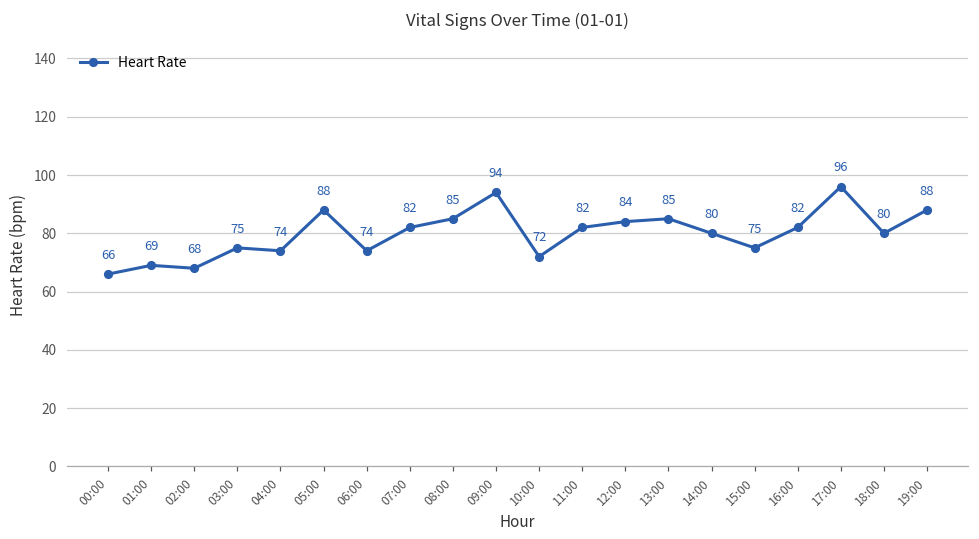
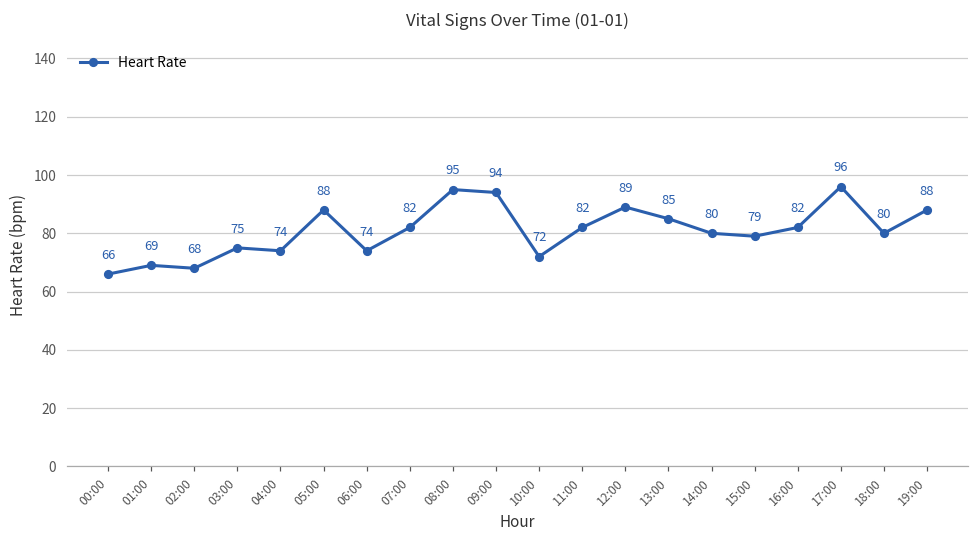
  {
    "00:00": 66,
    "01:00": 69,
    "02:00": 68,
    "03:00": 75,
    "04:00": 74,
    "05:00": 88,
    "06:00": 74,
    "07:00": 82,
-   "08:00": 85,
+   "08:00": 95,
    "09:00": 94,
    "10:00": 72,
    "11:00": 82,
-   "12:00": 84,
+   "12:00": 89,
    "13:00": 85,
    "14:00": 80,
-   "15:00": 75,
+   "15:00": 79,
    "16:00": 82,
    "17:00": 96,
    "18:00": 80,
    "19:00": 88
  }
